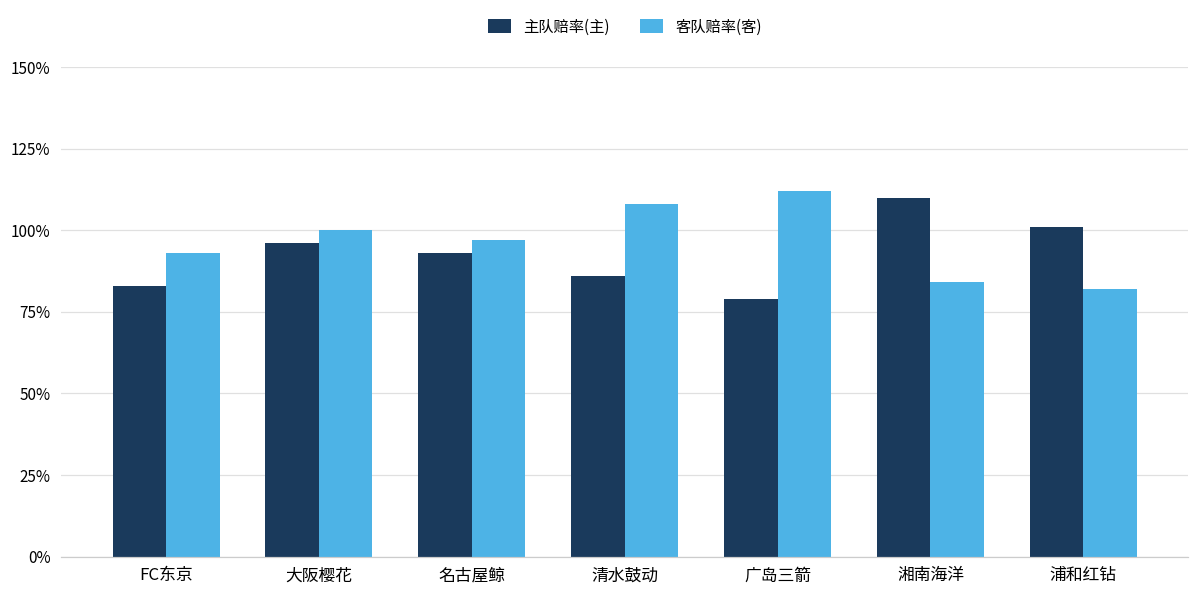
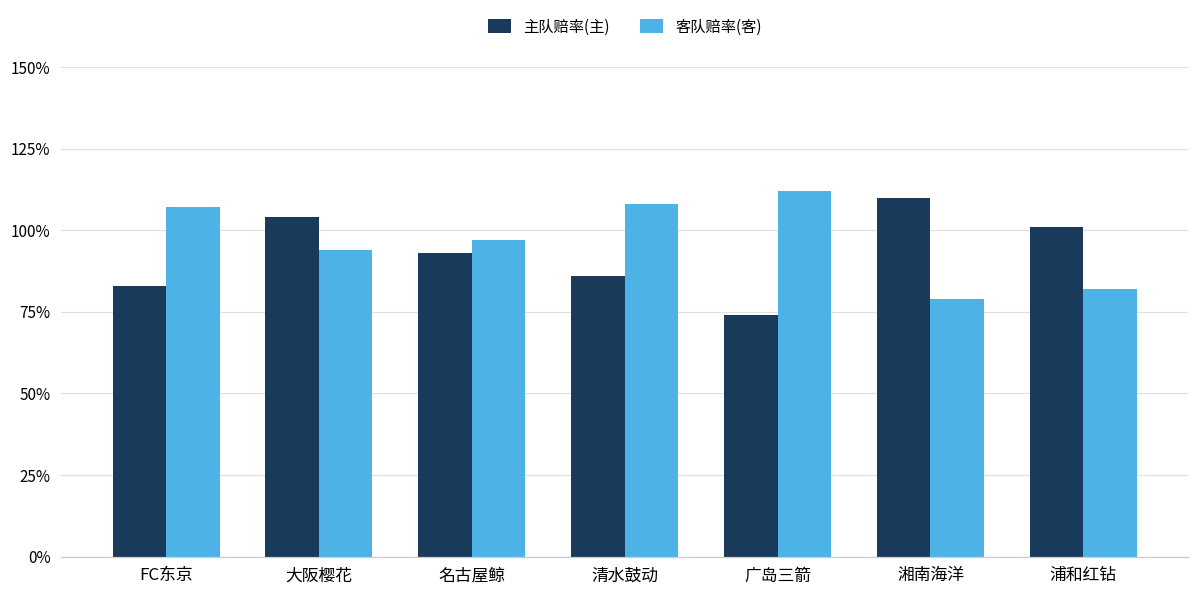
  {
    "主队赔率(主)": {
      "FC东京": "83%",
-     "大阪樱花": "96%",
+     "大阪樱花": "104%",
      "名古屋鲸": "93%",
      "清水鼓动": "86%",
-     "广岛三箭": "79%",
+     "广岛三箭": "74%",
      "湘南海洋": "110%",
      "浦和红钻": "101%"
    },
    "客队赔率(客)": {
-     "FC东京": "93%",
-     "大阪樱花": "100%",
+     "FC东京": "107%",
+     "大阪樱花": "94%",
      "名古屋鲸": "97%",
      "清水鼓动": "108%",
      "广岛三箭": "112%",
-     "湘南海洋": "84%",
+     "湘南海洋": "79%",
      "浦和红钻": "82%"
    }
  }
